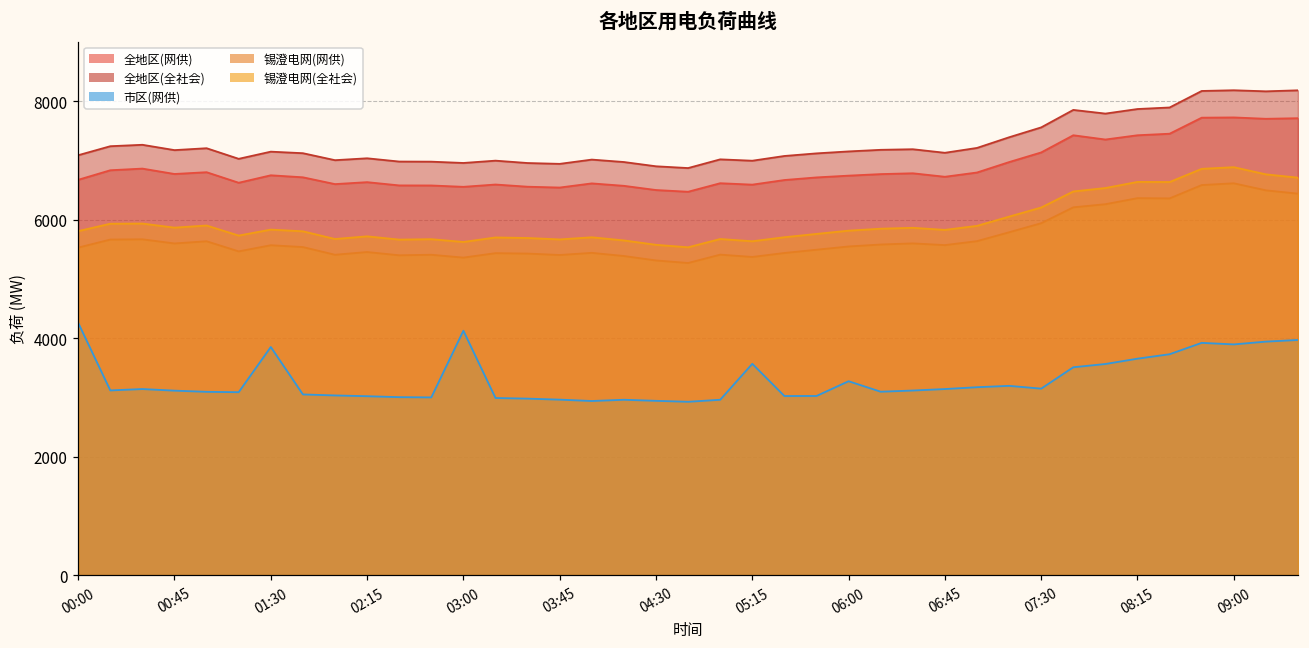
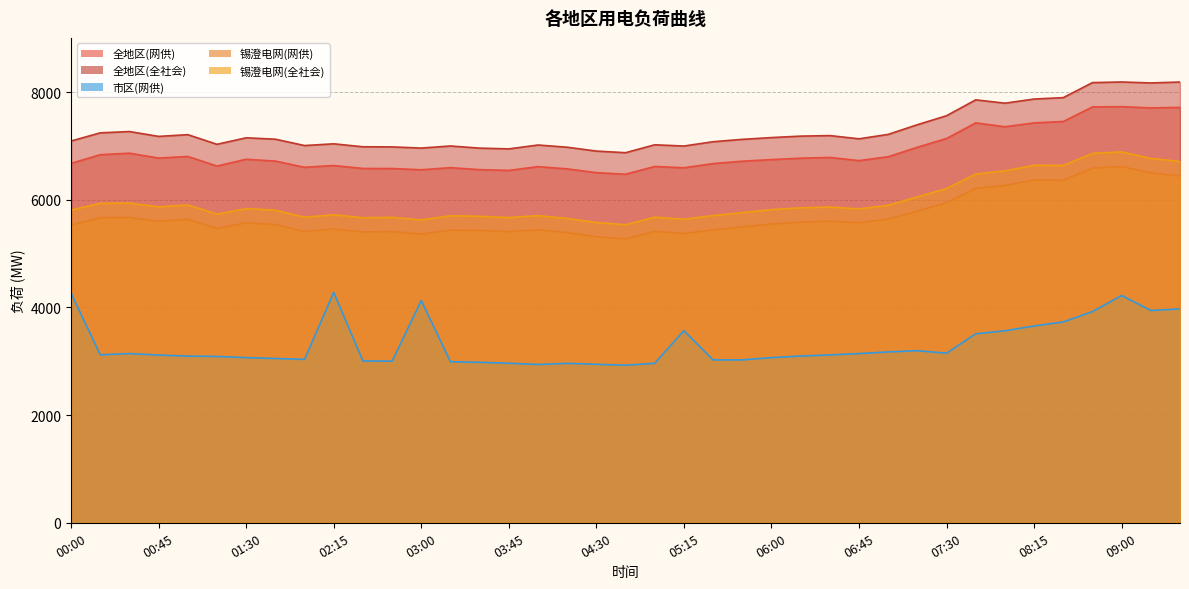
  {
    "市区(网供)": {
      "00:00": 4300,
      "00:45": 3100,
-     "01:30": 3900,
-     "02:15": 3000,
+     "01:30": 3100,
+     "02:15": 4300,
      "03:00": 4100,
      "03:45": 3000,
      "04:30": 2900,
      "05:15": 3600,
-     "06:00": 3300,
+     "06:00": 3100,
      "06:45": 3100,
      "07:30": 3200,
      "08:15": 3700,
-     "09:00": 3900
+     "09:00": 4200
    }
  }
